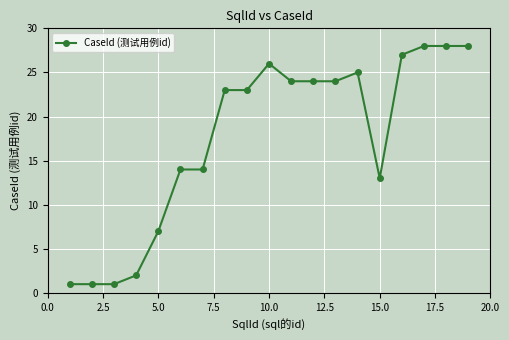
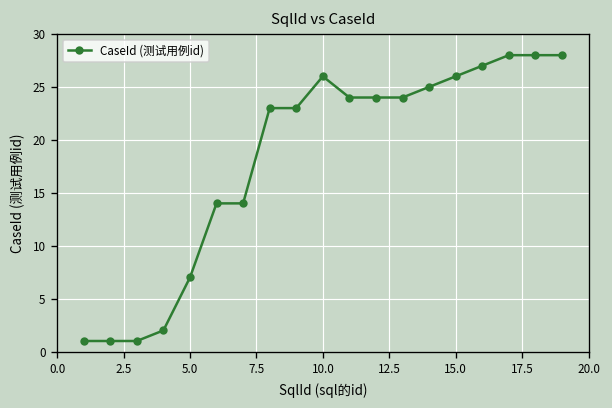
  {
    "5.0": 7,
    "10.0": 26,
-   "15.0": 13
+   "15.0": 26
  }
